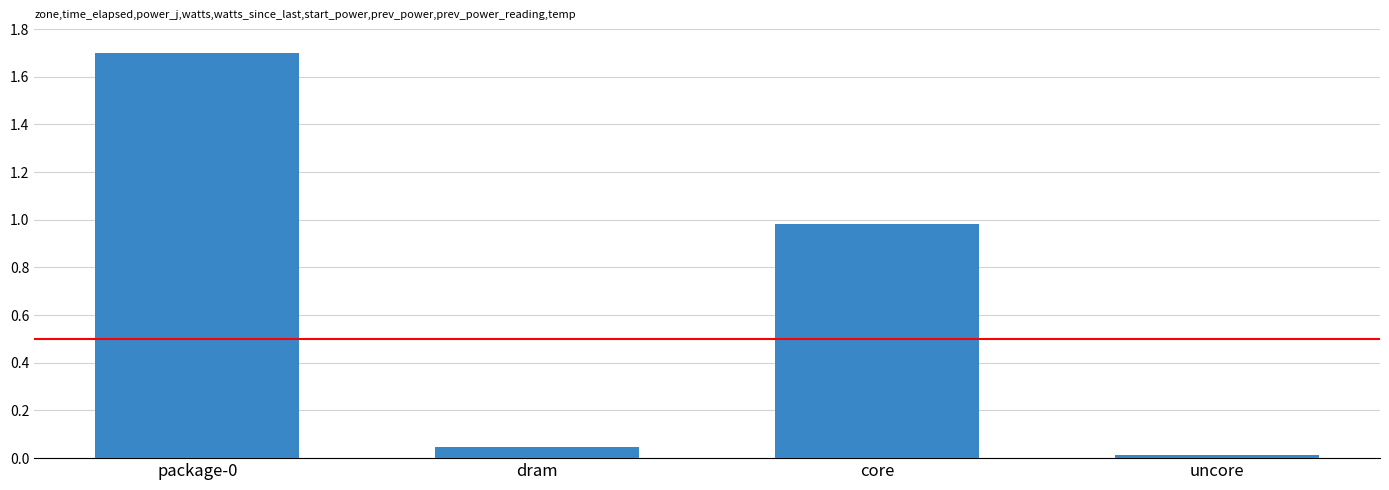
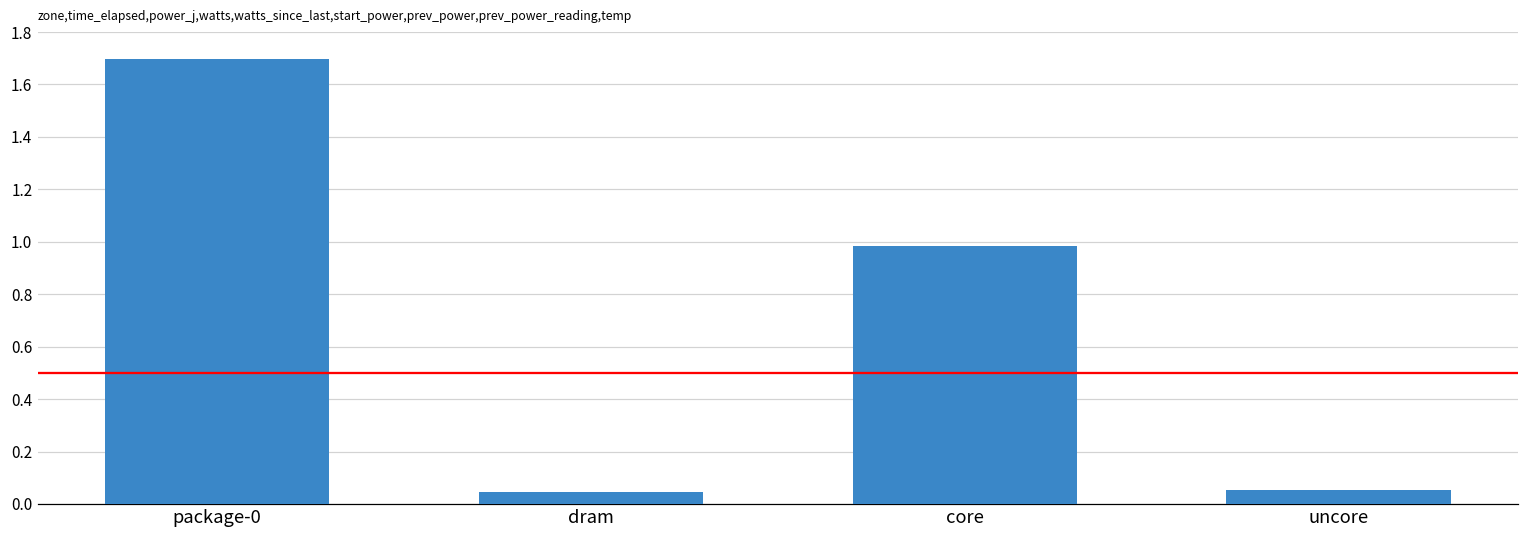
  {
    "package-0": 1.70,
    "dram": 0.05,
    "core": 0.98,
-   "uncore": 0.01
+   "uncore": 0.05
  }
